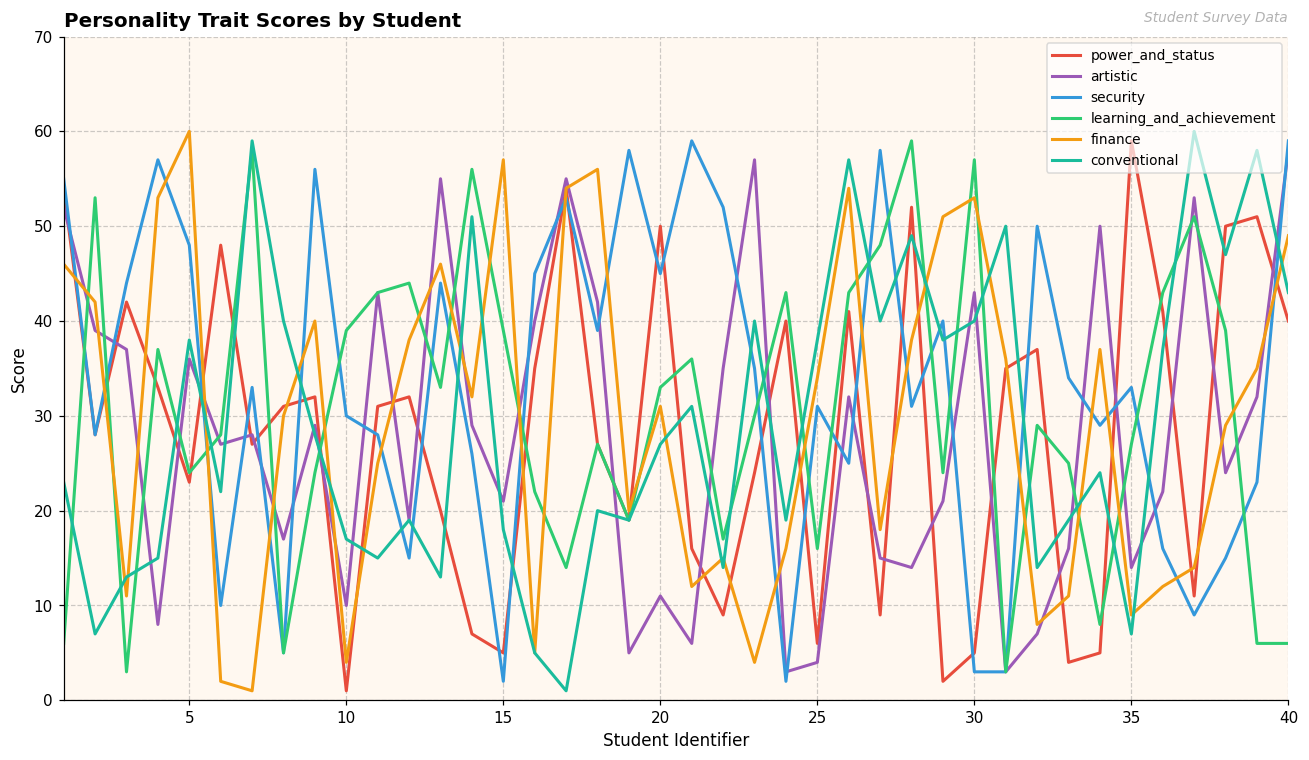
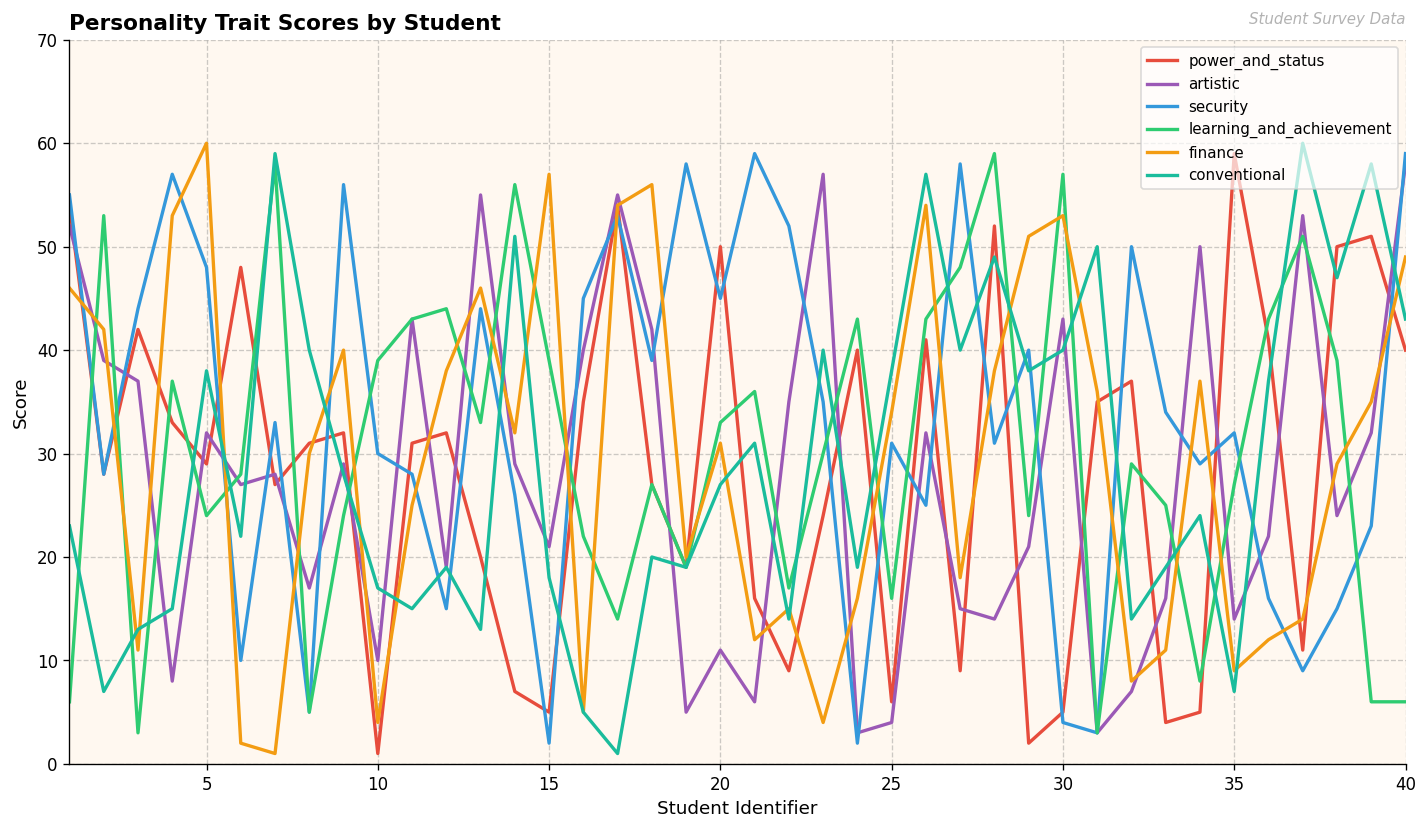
  {
    "power_and_status": {
-     "5": 23,
+     "5": 29,
      "10": 1,
      "15": 5,
      "20": 50,
      "25": 6,
      "30": 5,
      "40": 40
    },
    "artistic": {
-     "5": 36,
+     "5": 32,
      "10": 10,
      "15": 21,
      "20": 11,
      "25": 4,
      "30": 43,
      "35": 14,
      "40": 58
    },
    "security": {
      "5": 48,
      "10": 30,
      "15": 2,
      "20": 45,
      "25": 31,
-     "30": 3,
-     "35": 33,
+     "30": 4,
+     "35": 32,
      "40": 59
    },
    "finance": {
      "5": 60,
      "10": 4,
      "15": 57,
      "20": 31,
      "25": 34,
      "30": 53,
      "35": 9,
      "40": 49
    }
  }
